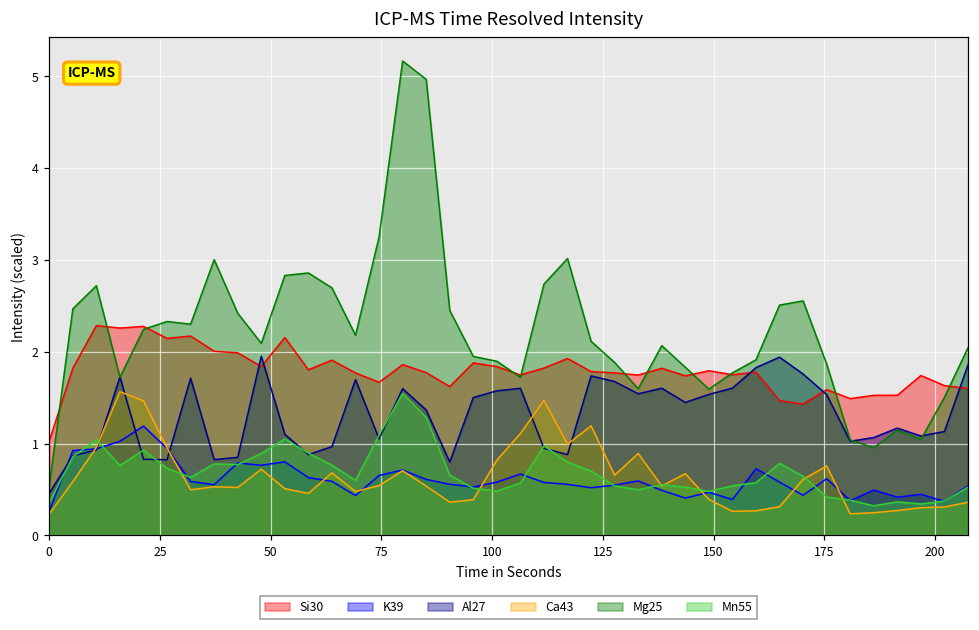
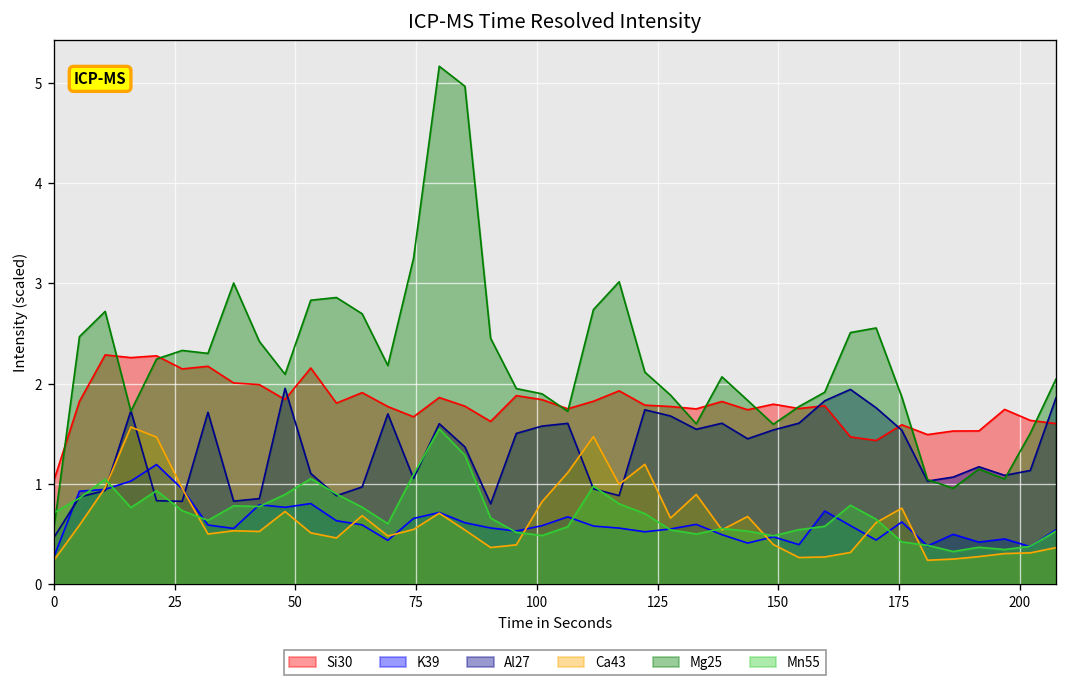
  {
    "Si30": {
      "0": 1.0
    },
    "K39": {
      "0": 0.3
    },
    "Al27": {
      "0": 0.5
    },
    "Ca43": {
      "0": 0.2
    },
    "Mg25": {
      "0": 0.5
    },
    "Mn55": {
-     "0": 0.4
+     "0": 0.7
    }
  }
